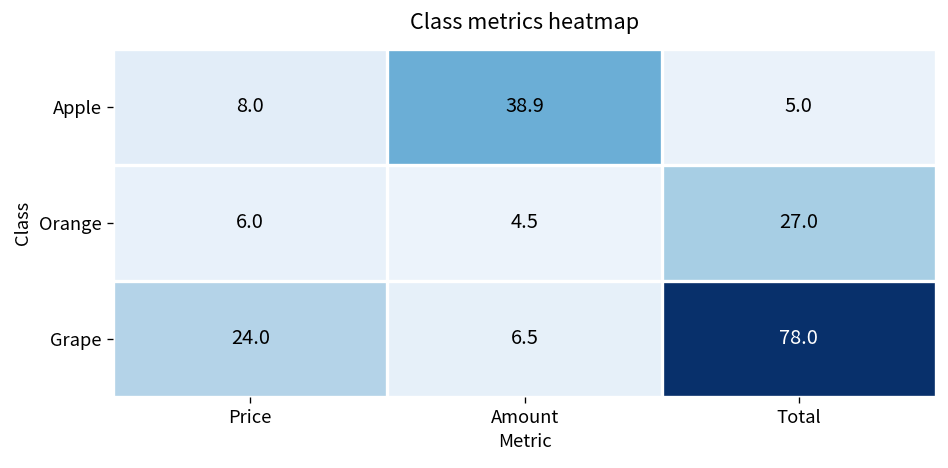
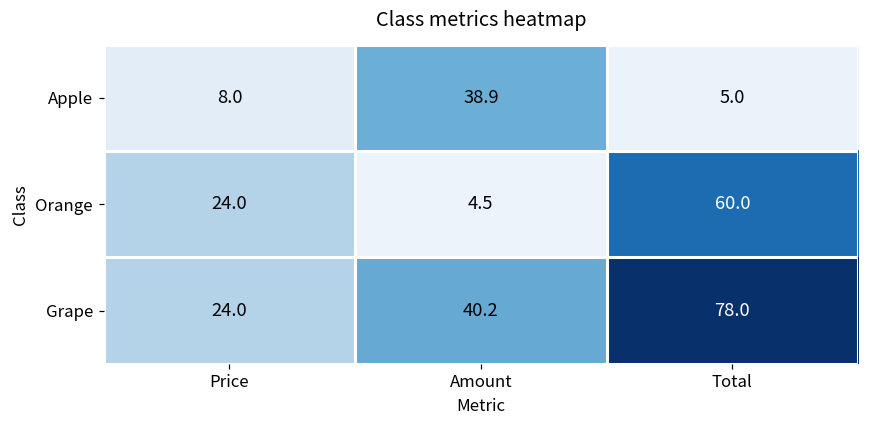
  {
    "Apple": {
      "Price": 8.0,
      "Amount": 38.9,
      "Total": 5.0
    },
    "Orange": {
-     "Price": 6.0,
+     "Price": 24.0,
      "Amount": 4.5,
-     "Total": 27.0
+     "Total": 60.0
    },
    "Grape": {
      "Price": 24.0,
-     "Amount": 6.5,
+     "Amount": 40.2,
      "Total": 78.0
    }
  }
